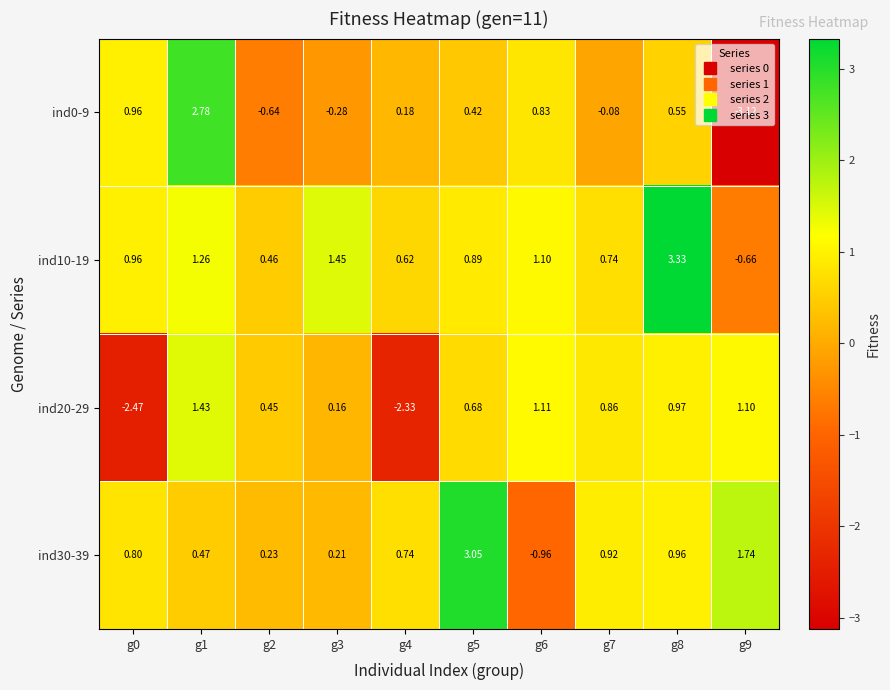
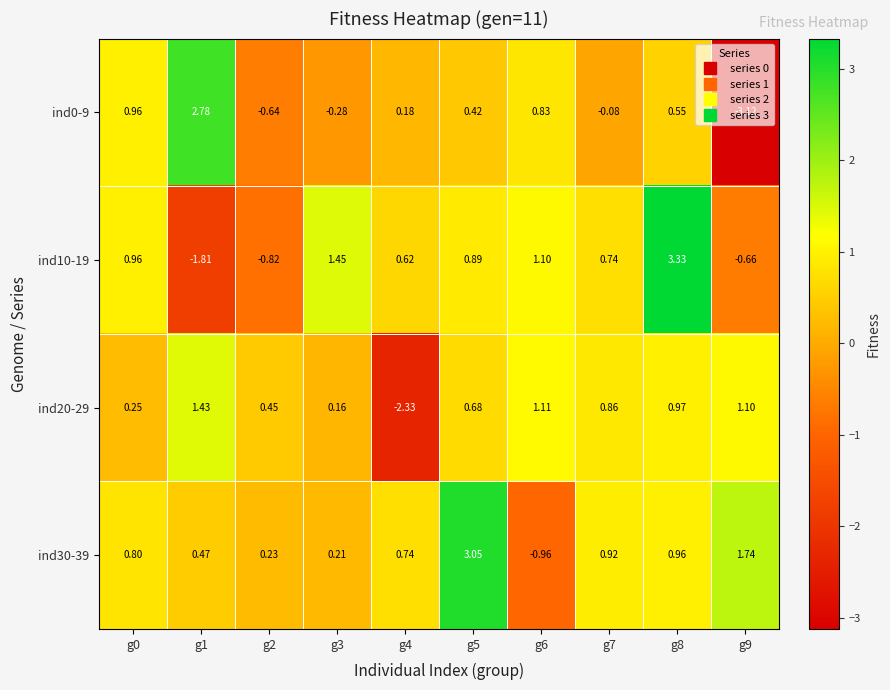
  {
    "ind0-9": {
      "g0": 0.96,
      "g1": 2.78,
      "g2": -0.64,
      "g3": -0.28,
      "g4": 0.18,
      "g5": 0.42,
      "g6": 0.83,
      "g7": -0.08,
      "g8": 0.55
    },
    "ind10-19": {
      "g0": 0.96,
-     "g1": 1.26,
-     "g2": 0.46,
+     "g1": -1.81,
+     "g2": -0.82,
      "g3": 1.45,
      "g4": 0.62,
      "g5": 0.89,
      "g6": 1.10,
      "g7": 0.74,
      "g8": 3.33,
      "g9": -0.66
    },
    "ind20-29": {
-     "g0": -2.47,
+     "g0": 0.25,
      "g1": 1.43,
      "g2": 0.45,
      "g3": 0.16,
      "g4": -2.33,
      "g5": 0.68,
      "g6": 1.11,
      "g7": 0.86,
      "g8": 0.97,
      "g9": 1.10
    },
    "ind30-39": {
      "g0": 0.80,
      "g1": 0.47,
      "g2": 0.23,
      "g3": 0.21,
      "g4": 0.74,
      "g5": 3.05,
      "g6": -0.96,
      "g7": 0.92,
      "g8": 0.96,
      "g9": 1.74
    }
  }
